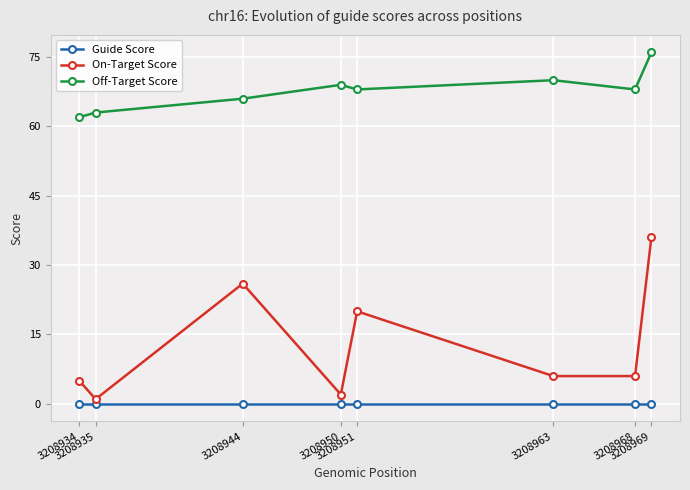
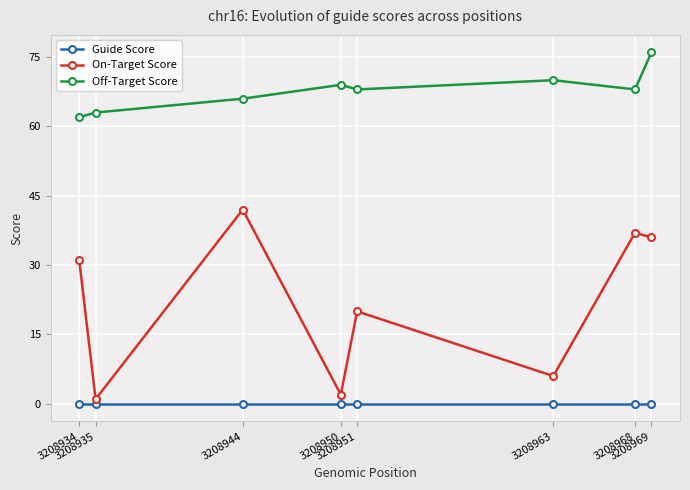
  {
    "Guide Score": {
      "3208934": 0,
      "3208935": 0,
      "3208944": 0,
      "3208950": 0,
      "3208951": 0,
      "3208963": 0,
      "3208968": 0,
      "3208969": 0
    },
    "On-Target Score": {
-     "3208934": 5,
+     "3208934": 31,
      "3208935": 1,
-     "3208944": 26,
+     "3208944": 42,
      "3208950": 2,
      "3208951": 20,
      "3208963": 6,
-     "3208968": 6,
+     "3208968": 37,
      "3208969": 36
    },
    "Off-Target Score": {
      "3208934": 62,
      "3208935": 63,
      "3208944": 66,
      "3208950": 69,
      "3208951": 68,
      "3208963": 70,
      "3208968": 68,
      "3208969": 76
    }
  }
